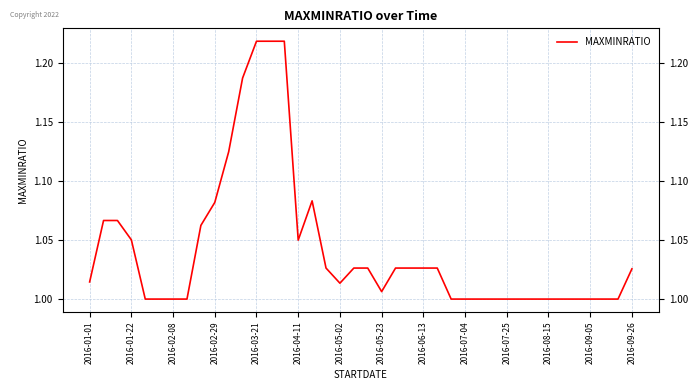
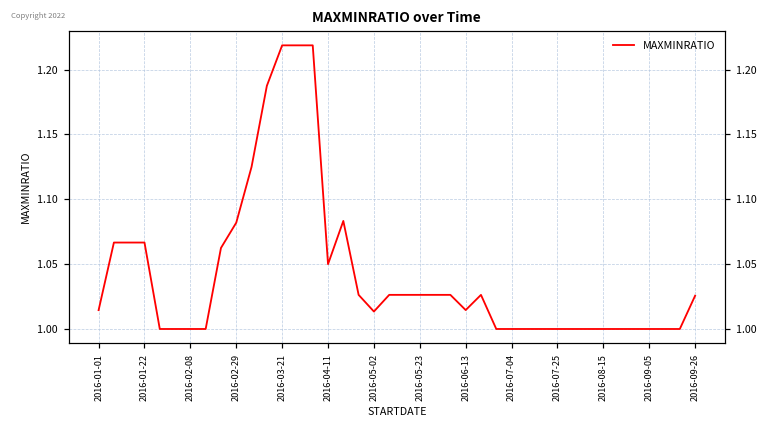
  {
    "2016-01-01": 1.015,
-   "2016-01-22": 1.050,
+   "2016-01-22": 1.067,
    "2016-02-08": 1.000,
    "2016-02-29": 1.082,
    "2016-03-21": 1.219,
    "2016-04-11": 1.050,
    "2016-05-02": 1.013,
-   "2016-05-23": 1.006,
-   "2016-06-13": 1.026,
+   "2016-05-23": 1.026,
+   "2016-06-13": 1.015,
    "2016-07-04": 1.000,
    "2016-07-25": 1.000,
    "2016-08-15": 1.000,
    "2016-09-05": 1.000,
    "2016-09-26": 1.026
  }
